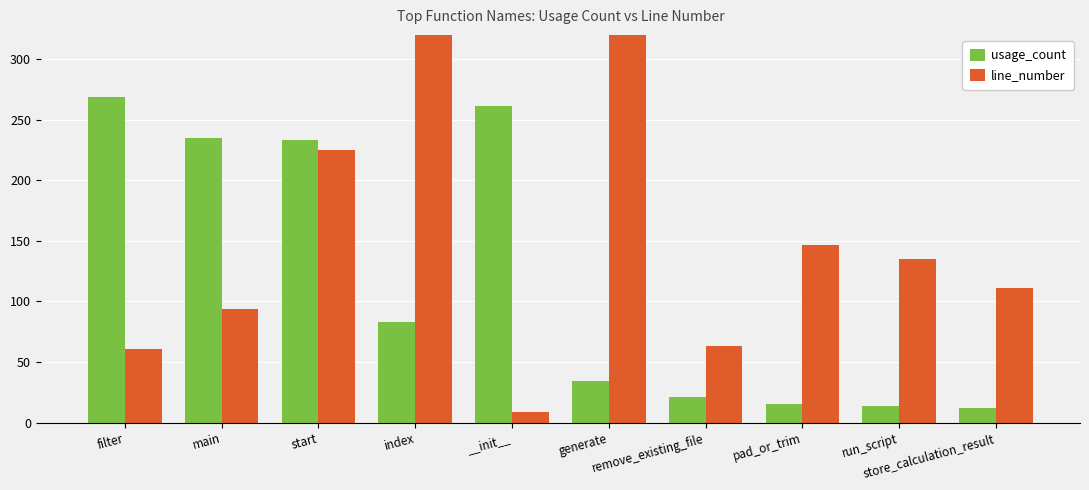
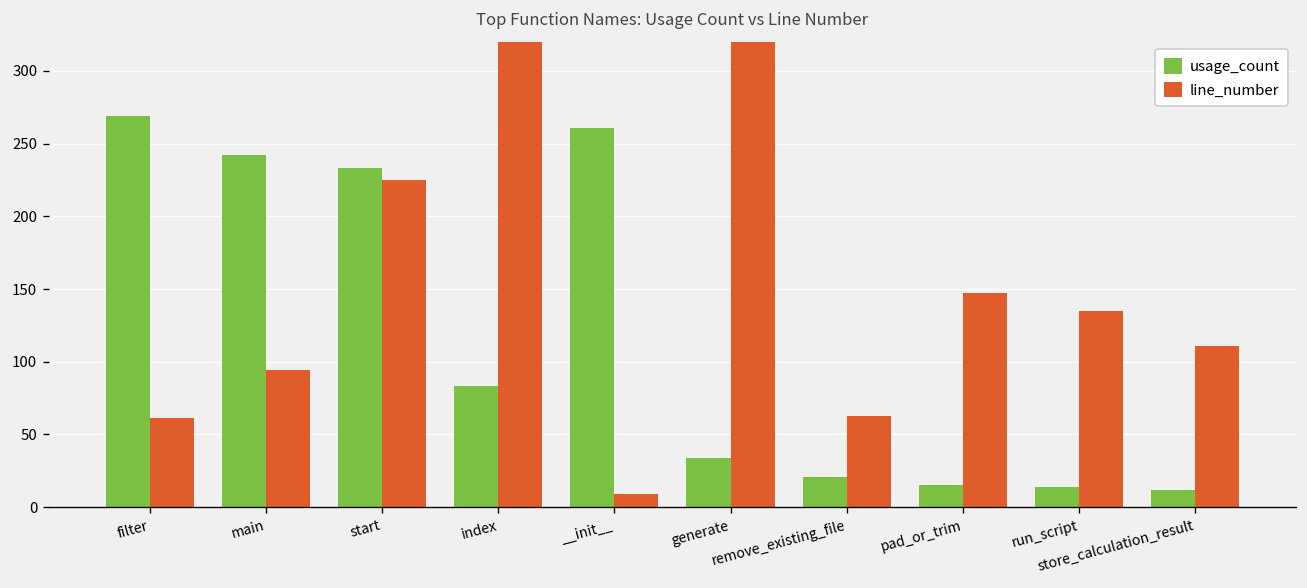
  {
    "usage_count": {
      "filter": 269,
-     "main": 235,
+     "main": 242,
      "start": 233,
      "index": 83,
      "__init__": 261,
      "generate": 34,
      "remove_existing_file": 21,
      "pad_or_trim": 15,
      "run_script": 14,
      "store_calculation_result": 12
    },
    "line_number": {
      "filter": 61,
      "main": 94,
      "start": 225,
      "__init__": 9,
      "remove_existing_file": 63,
      "pad_or_trim": 147,
      "run_script": 135,
      "store_calculation_result": 111
    }
  }
